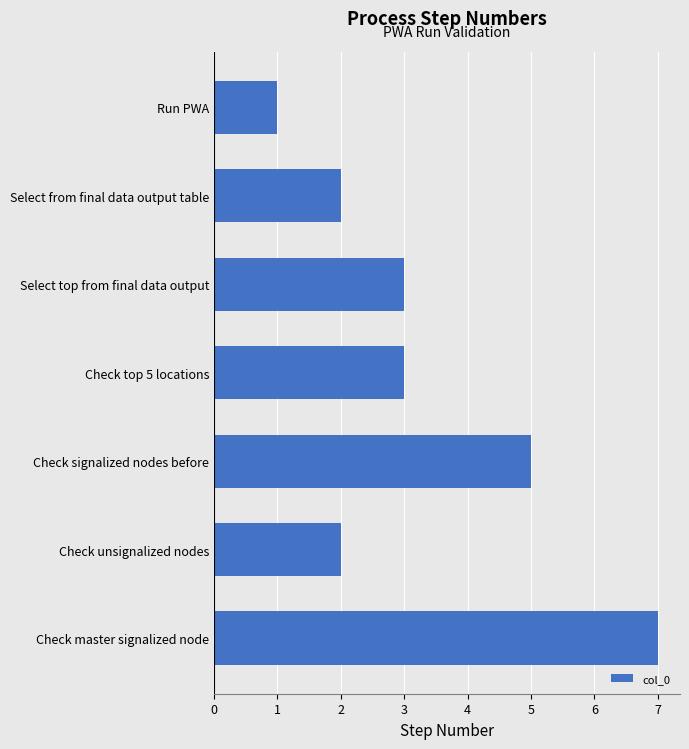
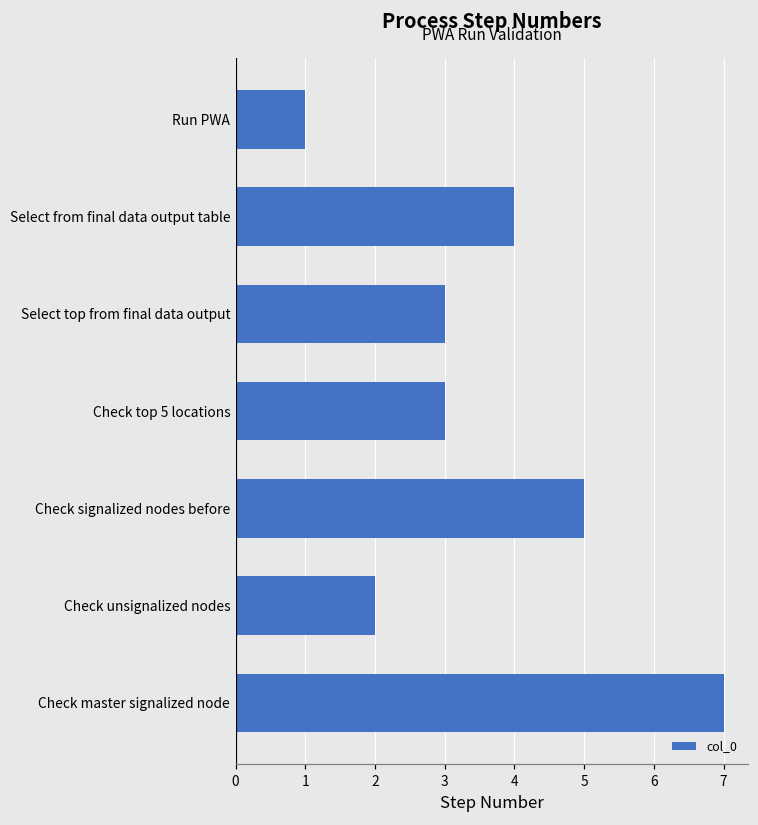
  {
    "Run PWA": 1,
-   "Select from final data output table": 2,
+   "Select from final data output table": 4,
    "Select top from final data output": 3,
    "Check top 5 locations": 3,
    "Check signalized nodes before": 5,
    "Check unsignalized nodes": 2,
    "Check master signalized node": 7
  }
